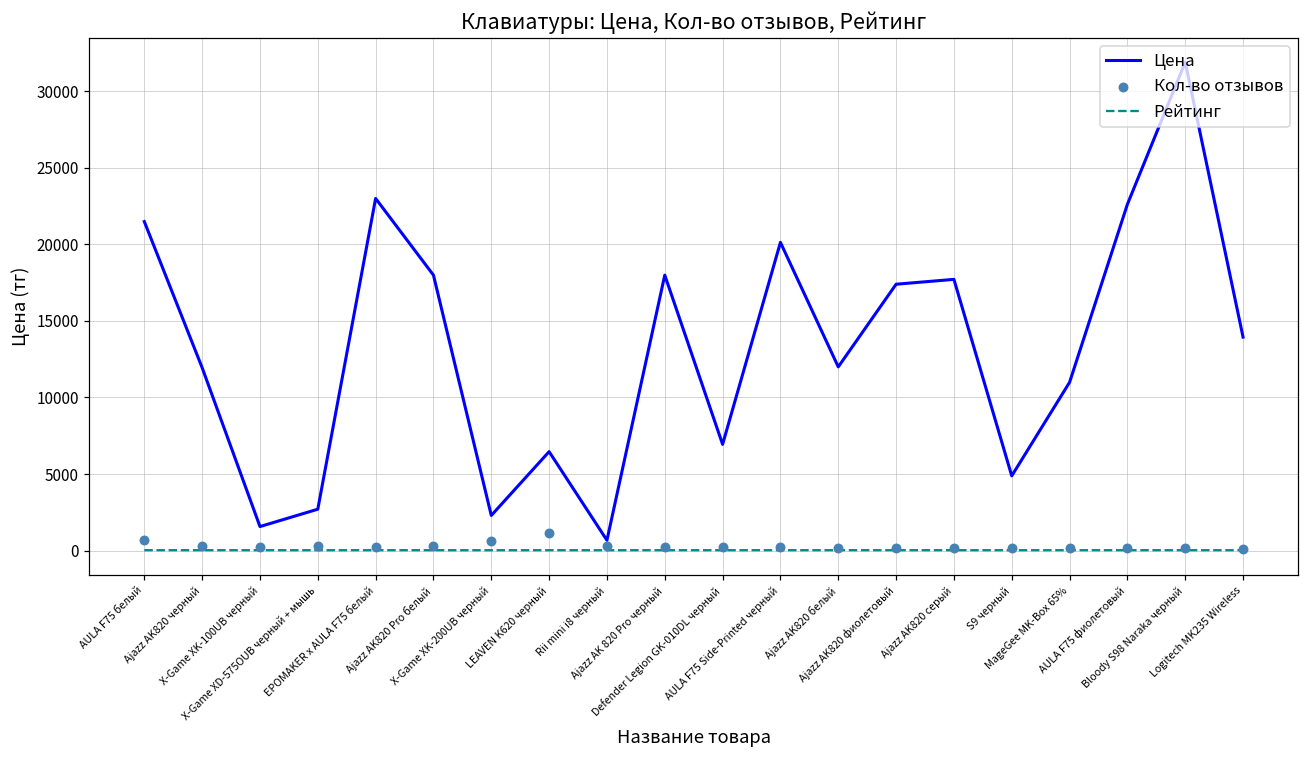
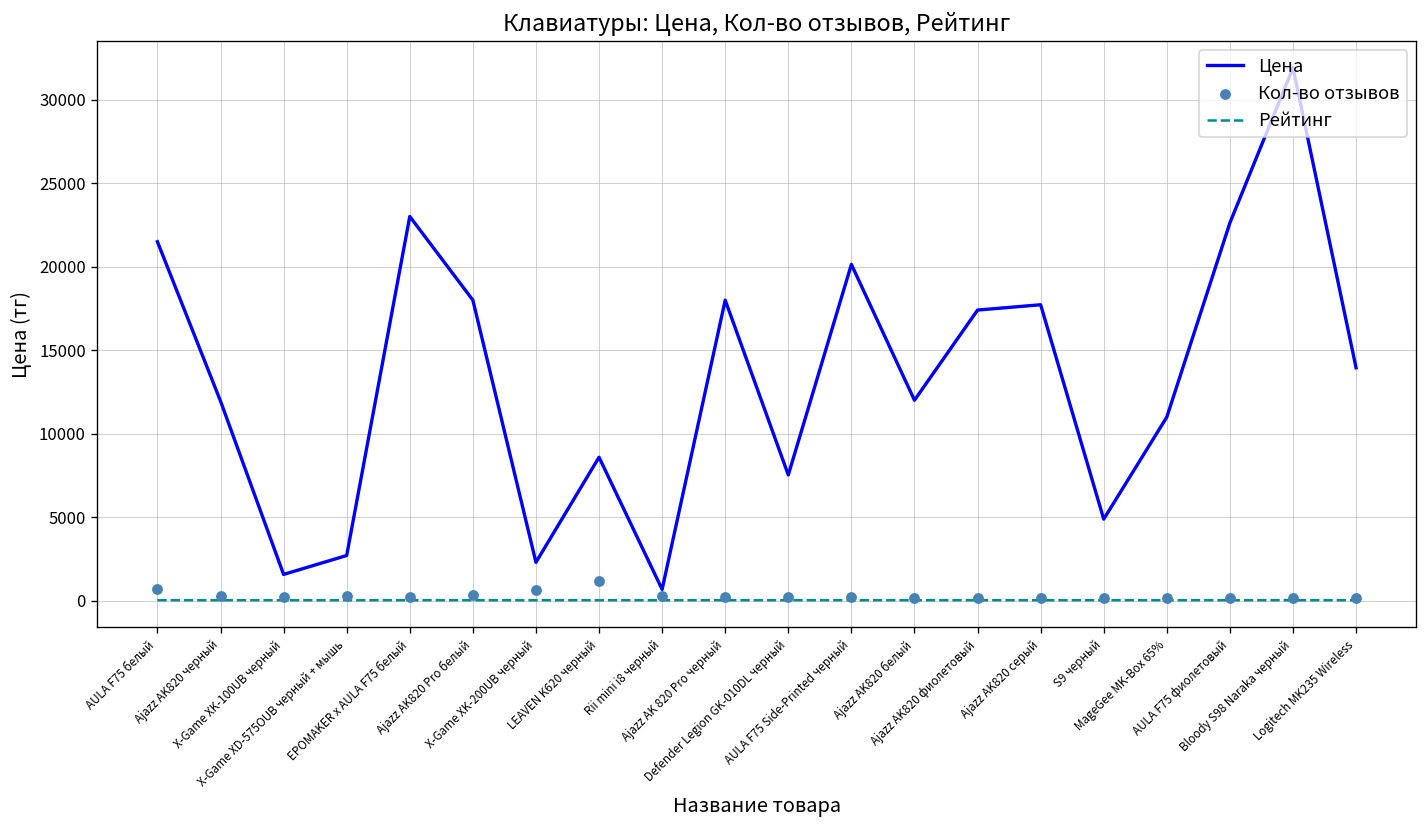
  {
    "Цена": {
      "AULA F75 белый": 21500,
      "Ajazz AK820 черный": 11900,
      "X-Game XK-100UB черный": 1600,
      "X-Game XD-575OUB черный + мышь": 2700,
      "EPOMAKER x AULA F75 белый": 23000,
      "Ajazz AK820 Pro белый": 18000,
      "X-Game XK-200UB черный": 2300,
-     "LEAVEN K620 черный": 6500,
+     "LEAVEN K620 черный": 8600,
      "Rii mini i8 черный": 700,
      "Ajazz AK 820 Pro черный": 18000,
-     "Defender Legion GK-010DL черный": 6900,
+     "Defender Legion GK-010DL черный": 7500,
      "AULA F75 Side-Printed черный": 20100,
      "Ajazz AK820 белый": 12000,
      "Ajazz AK820 фиолетовый": 17400,
      "Ajazz AK820 серый": 17700,
      "S9 черный": 4900,
      "MageGee MK-Box 65%": 11000,
      "AULA F75 фиолетовый": 22600,
      "Logitech MK235 Wireless": 13900
    },
    "Рейтинг": {
      "AULA F75 белый": 0,
      "Ajazz AK820 черный": 0,
      "X-Game XK-100UB черный": 0,
      "X-Game XD-575OUB черный + мышь": 0,
      "EPOMAKER x AULA F75 белый": 0,
      "Ajazz AK820 Pro белый": 0,
      "X-Game XK-200UB черный": 0,
      "LEAVEN K620 черный": 0,
      "Rii mini i8 черный": 0,
      "Ajazz AK 820 Pro черный": 0,
      "Defender Legion GK-010DL черный": 0
    }
  }
